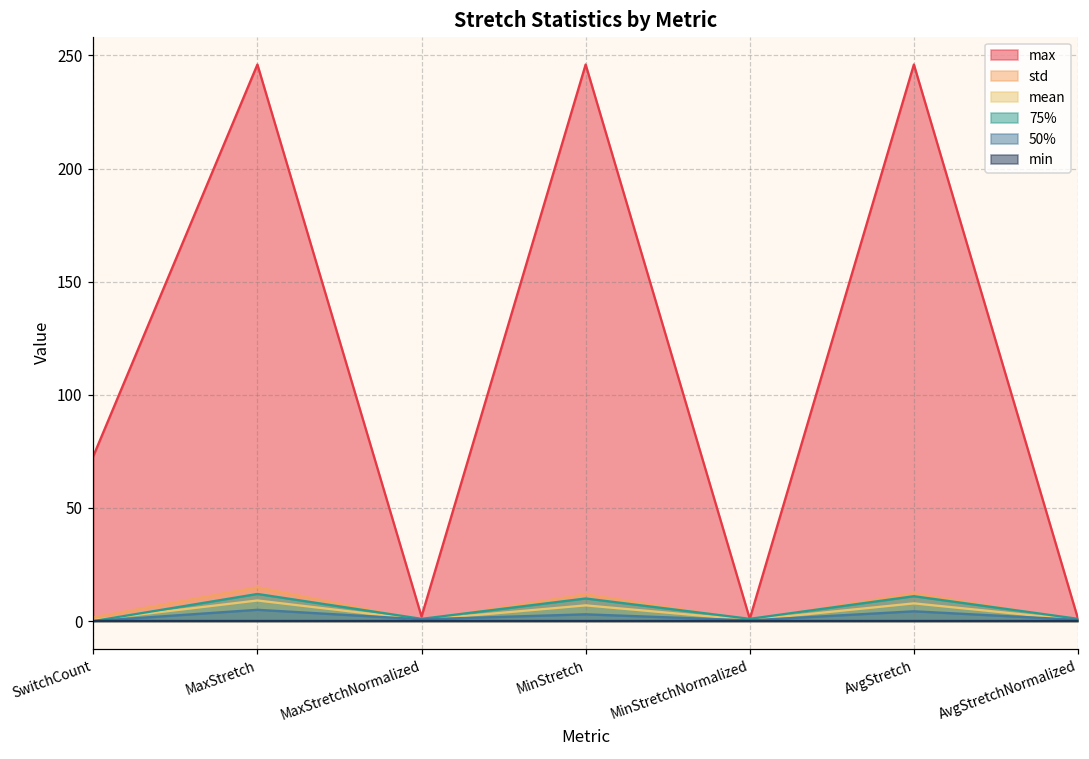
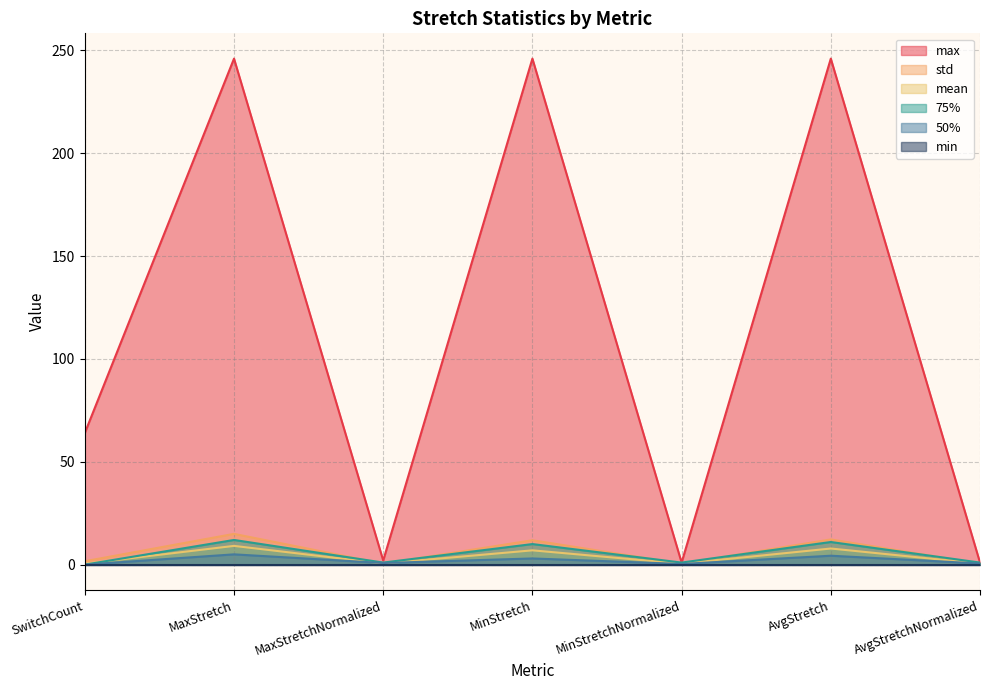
  {
    "max": {
-     "SwitchCount": 73,
+     "SwitchCount": 64,
      "MaxStretch": 246,
      "MinStretch": 246,
      "AvgStretch": 246
    },
    "min": {
      "MaxStretch": 0,
      "MinStretch": 0,
      "AvgStretch": 0
    }
  }
